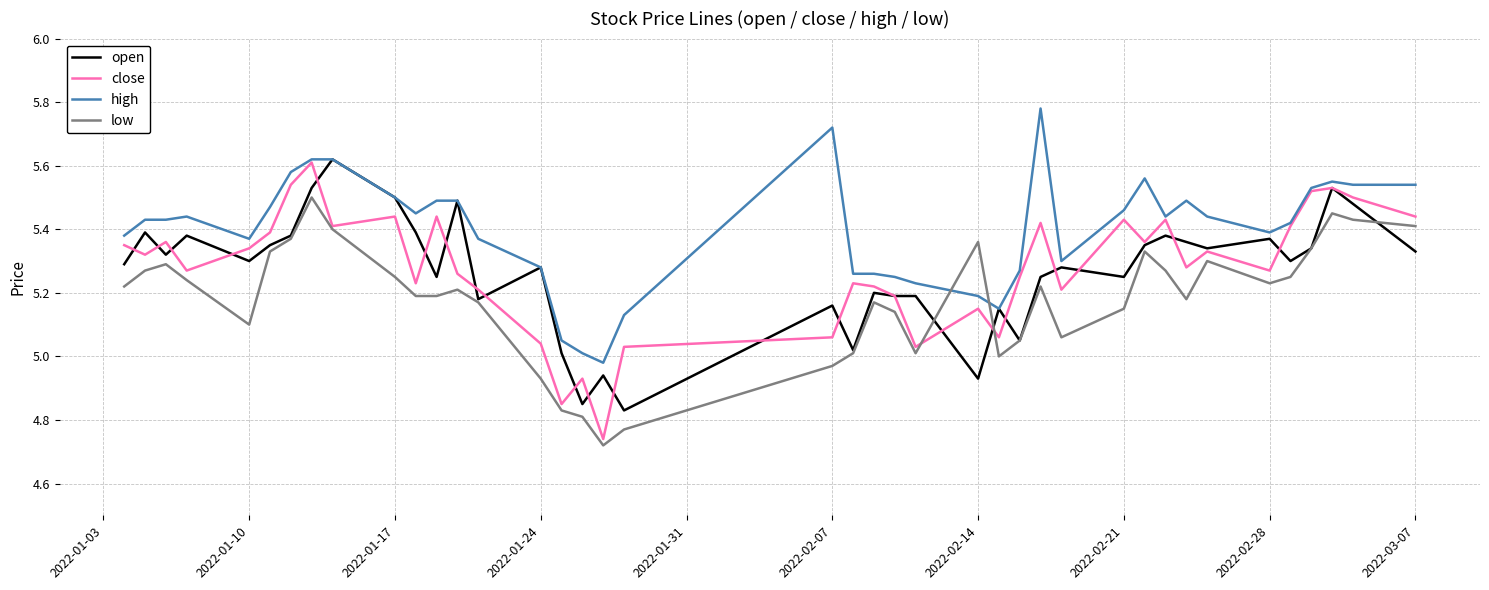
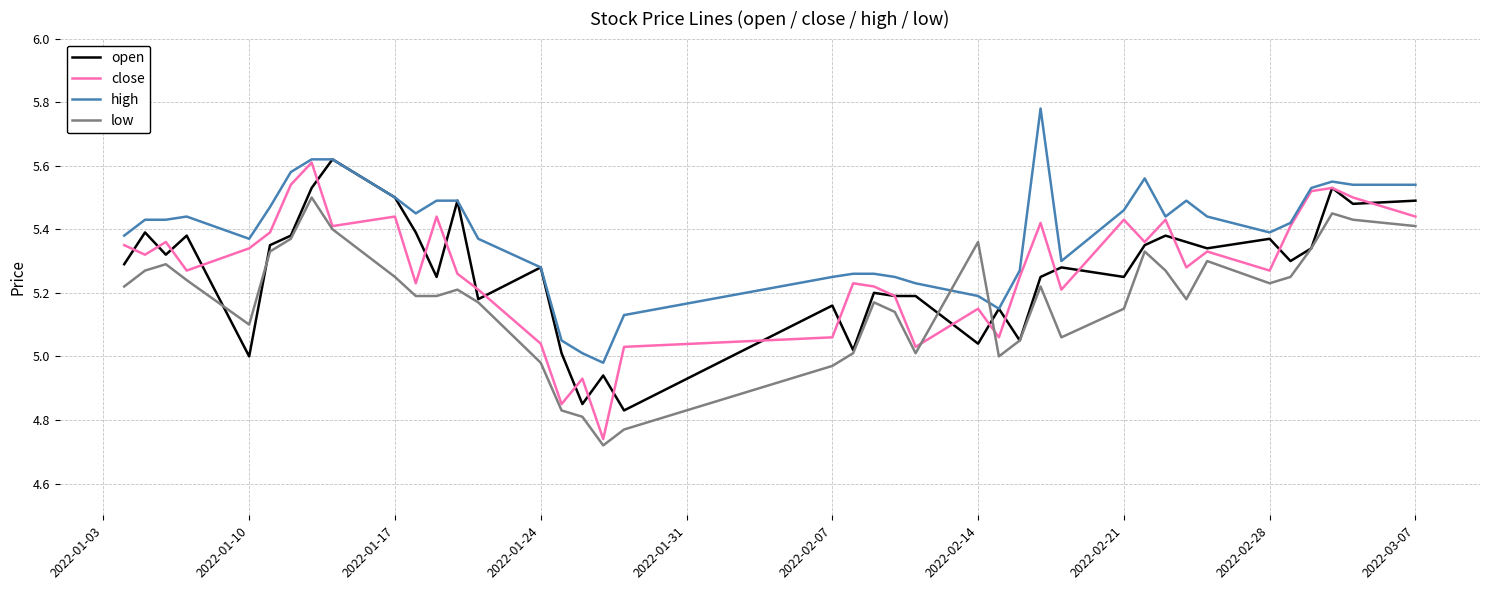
  {
    "open": {
-     "2022-01-10": 5.3,
+     "2022-01-10": 5.0,
      "2022-02-07": 5.16,
-     "2022-02-14": 4.93,
+     "2022-02-14": 5.04,
      "2022-02-21": 5.25,
      "2022-02-28": 5.37,
-     "2022-03-07": 5.33
+     "2022-03-07": 5.49
    },
    "close": {
      "2022-01-10": 5.34,
      "2022-01-17": 5.44,
      "2022-01-24": 5.04,
      "2022-02-07": 5.06,
      "2022-02-14": 5.15,
      "2022-02-21": 5.43,
      "2022-02-28": 5.27,
      "2022-03-07": 5.44
    },
    "high": {
      "2022-01-10": 5.37,
-     "2022-02-07": 5.72,
+     "2022-02-07": 5.25,
      "2022-02-14": 5.19,
      "2022-02-21": 5.46,
      "2022-02-28": 5.39,
      "2022-03-07": 5.54
    },
    "low": {
      "2022-01-10": 5.10,
      "2022-01-17": 5.25,
-     "2022-01-24": 4.93,
+     "2022-01-24": 4.98,
      "2022-02-07": 4.97,
      "2022-02-14": 5.36,
      "2022-02-21": 5.15,
      "2022-02-28": 5.23,
      "2022-03-07": 5.41
    }
  }
